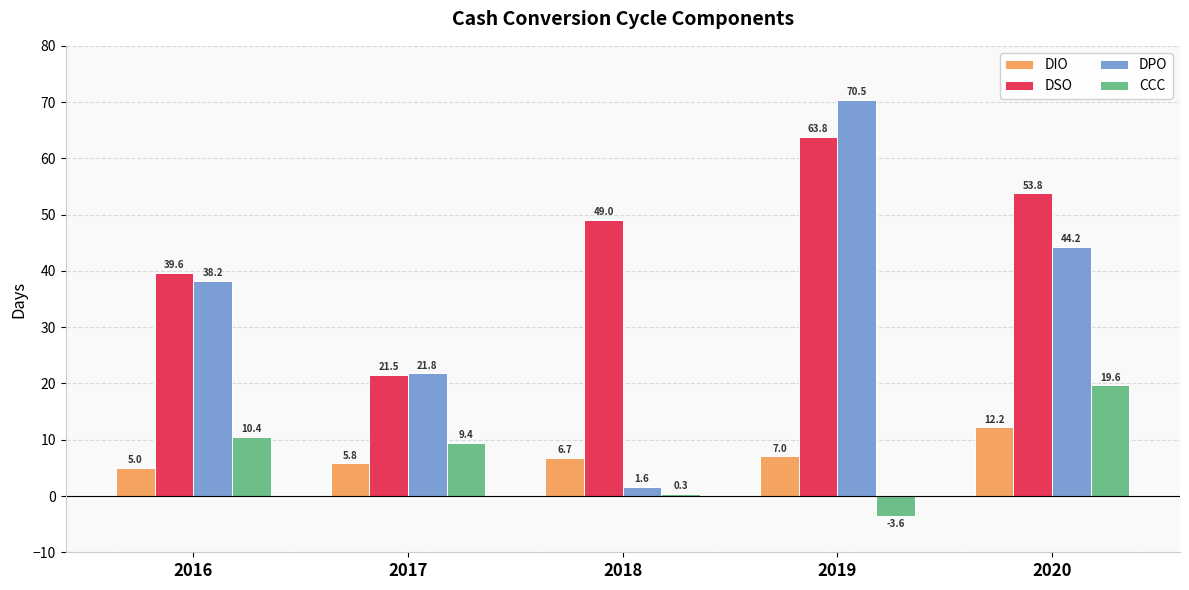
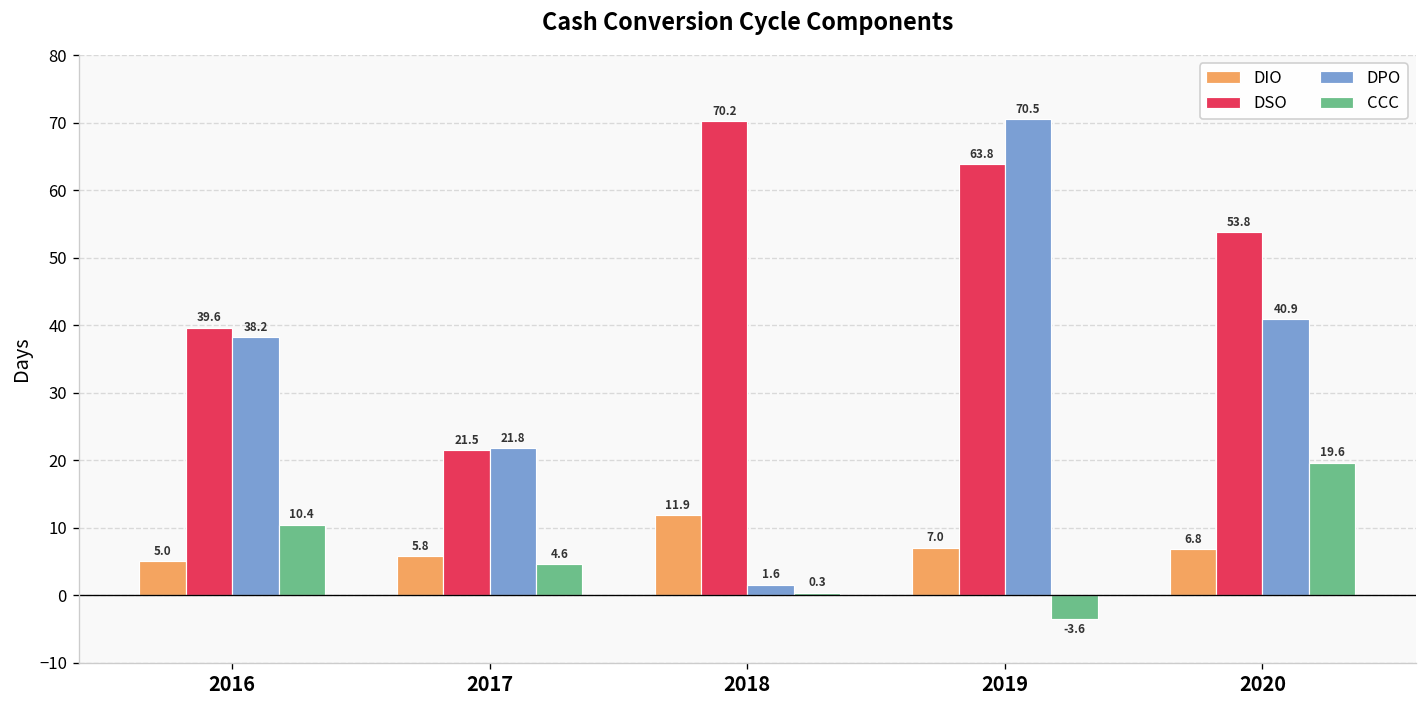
  {
    "DIO": {
      "2016": 5.0,
      "2017": 5.8,
-     "2018": 6.7,
+     "2018": 11.9,
      "2019": 7.0,
-     "2020": 12.2
+     "2020": 6.8
    },
    "DSO": {
      "2016": 39.6,
      "2017": 21.5,
-     "2018": 49.0,
+     "2018": 70.2,
      "2019": 63.8,
      "2020": 53.8
    },
    "DPO": {
      "2016": 38.2,
      "2017": 21.8,
      "2018": 1.6,
      "2019": 70.5,
-     "2020": 44.2
+     "2020": 40.9
    },
    "CCC": {
      "2016": 10.4,
-     "2017": 9.4,
+     "2017": 4.6,
      "2018": 0.3,
      "2019": -3.6,
      "2020": 19.6
    }
  }
